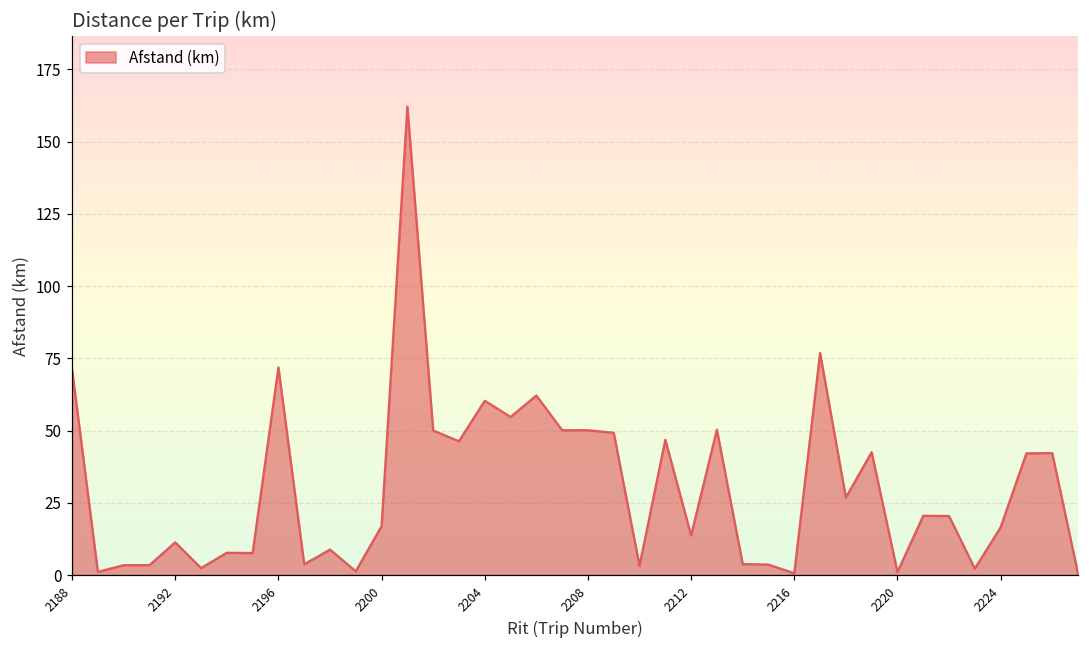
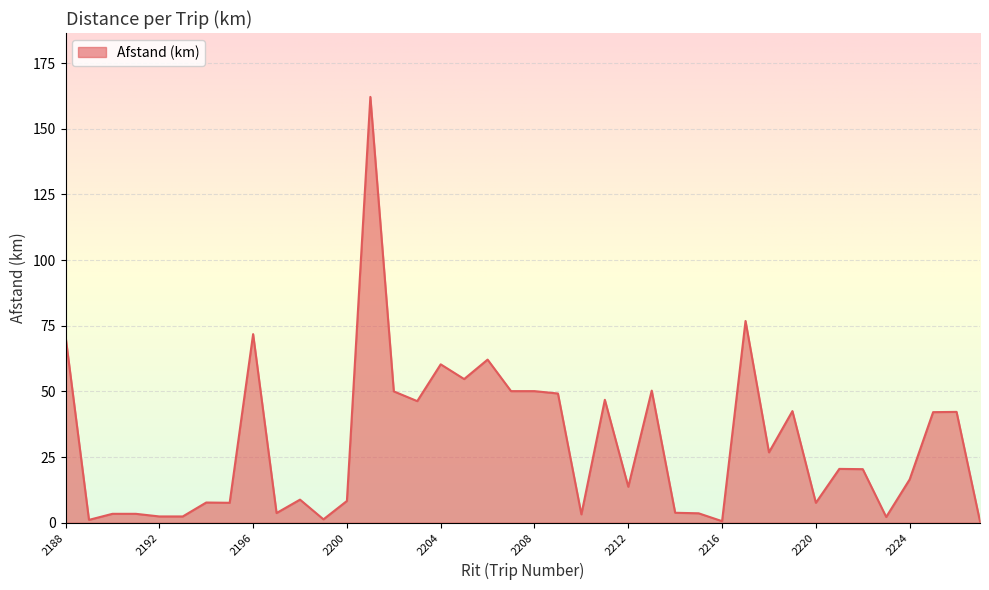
  {
    "2188": 71,
-   "2192": 11,
+   "2192": 2,
    "2196": 72,
-   "2200": 17,
+   "2200": 8,
    "2204": 60,
    "2208": 50,
    "2212": 14,
    "2216": 1,
-   "2220": 1,
+   "2220": 8,
    "2224": 17
  }
